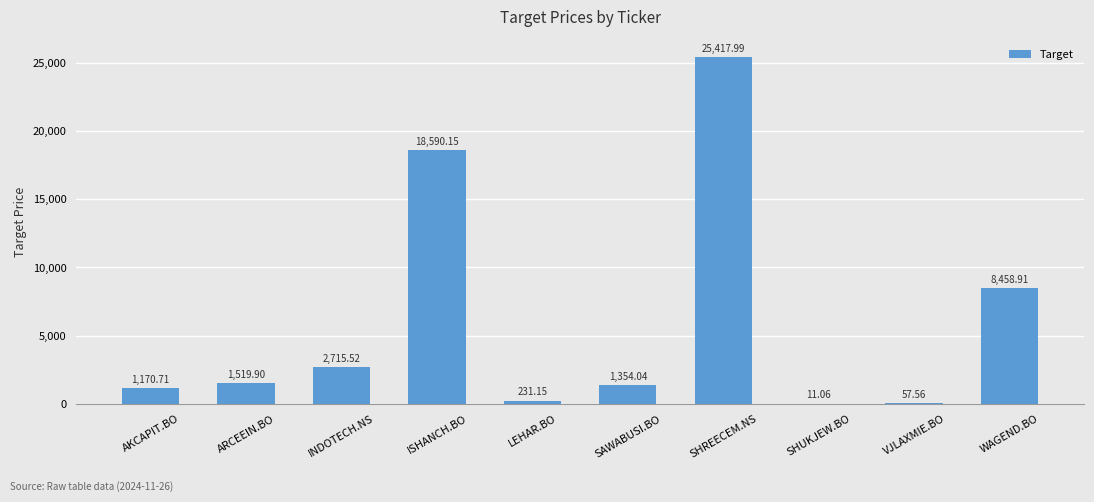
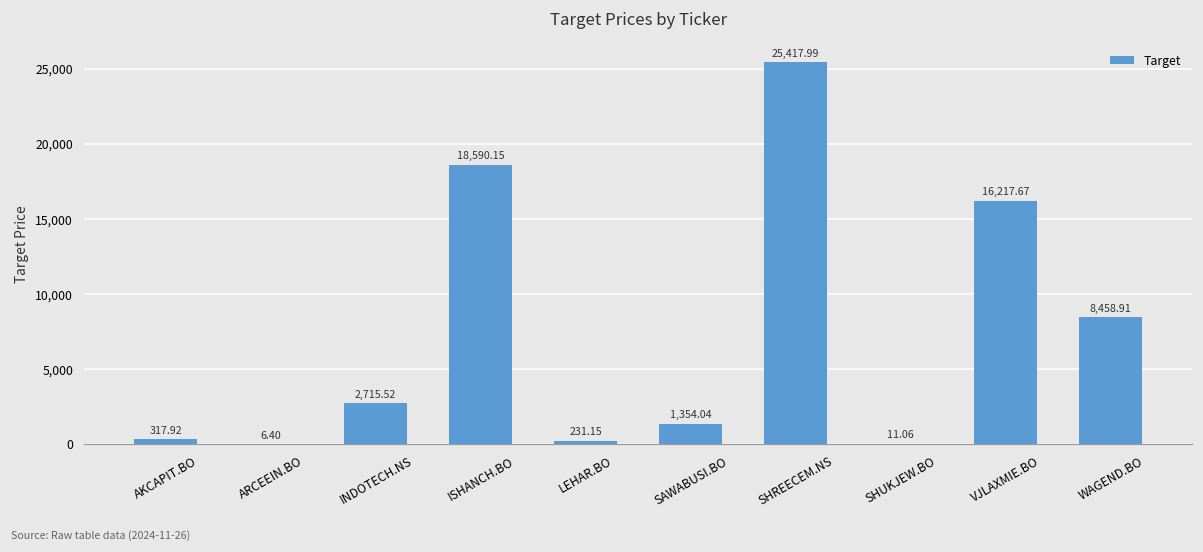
  {
-   "AKCAPIT.BO": "1,170.71",
-   "ARCEEIN.BO": "1,519.90",
+   "AKCAPIT.BO": "317.92",
+   "ARCEEIN.BO": "6.40",
    "INDOTECH.NS": "2,715.52",
    "ISHANCH.BO": "18,590.15",
    "LEHAR.BO": "231.15",
    "SAWABUSI.BO": "1,354.04",
    "SHREECEM.NS": "25,417.99",
    "SHUKJEW.BO": "11.06",
-   "VJLAXMIE.BO": "57.56",
+   "VJLAXMIE.BO": "16,217.67",
    "WAGEND.BO": "8,458.91"
  }
